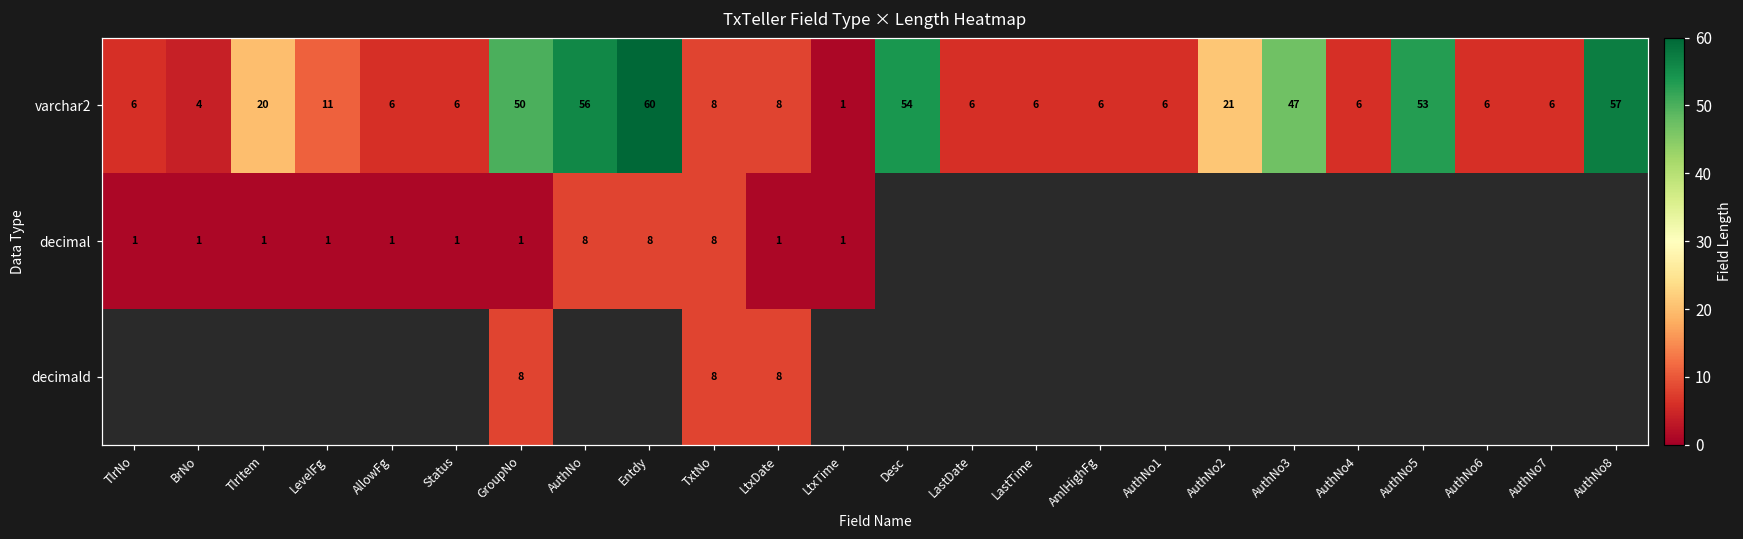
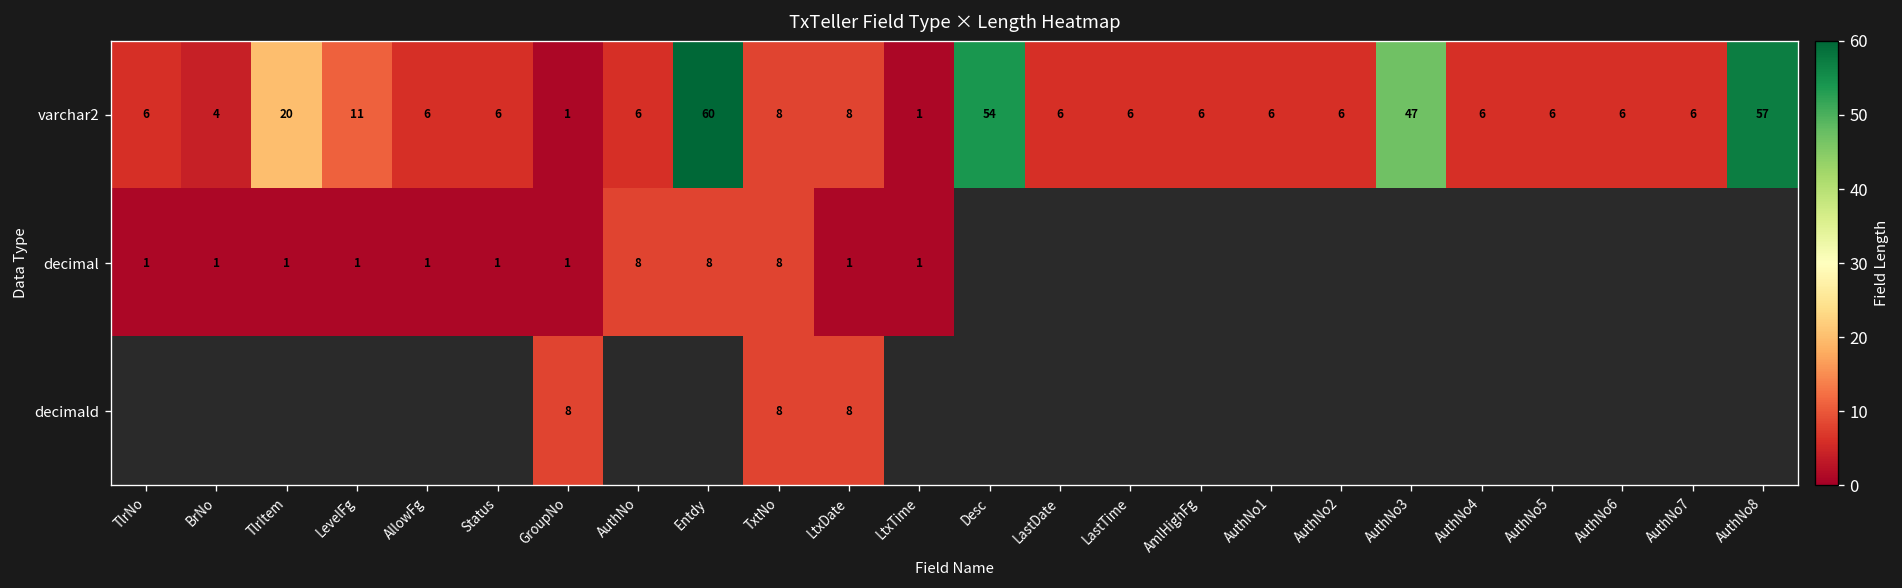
  {
    "varchar2": {
      "TlrNo": 6,
      "BrNo": 4,
      "TlrItem": 20,
      "LevelFg": 11,
      "AllowFg": 6,
      "Status": 6,
-     "GroupNo": 50,
-     "AuthNo": 56,
+     "GroupNo": 1,
+     "AuthNo": 6,
      "Entdy": 60,
      "TxtNo": 8,
      "LtxDate": 8,
      "LtxTime": 1,
      "Desc": 54,
      "LastDate": 6,
      "LastTime": 6,
      "AmlHighFg": 6,
      "AuthNo1": 6,
-     "AuthNo2": 21,
+     "AuthNo2": 6,
      "AuthNo3": 47,
      "AuthNo4": 6,
-     "AuthNo5": 53,
+     "AuthNo5": 6,
      "AuthNo6": 6,
      "AuthNo7": 6,
      "AuthNo8": 57
    },
    "decimal": {
      "TlrNo": 1,
      "BrNo": 1,
      "TlrItem": 1,
      "LevelFg": 1,
      "AllowFg": 1,
      "Status": 1,
      "GroupNo": 1,
      "AuthNo": 8,
      "Entdy": 8,
      "TxtNo": 8,
      "LtxDate": 1,
      "LtxTime": 1
    },
    "decimald": {
      "GroupNo": 8,
      "TxtNo": 8,
      "LtxDate": 8
    }
  }
